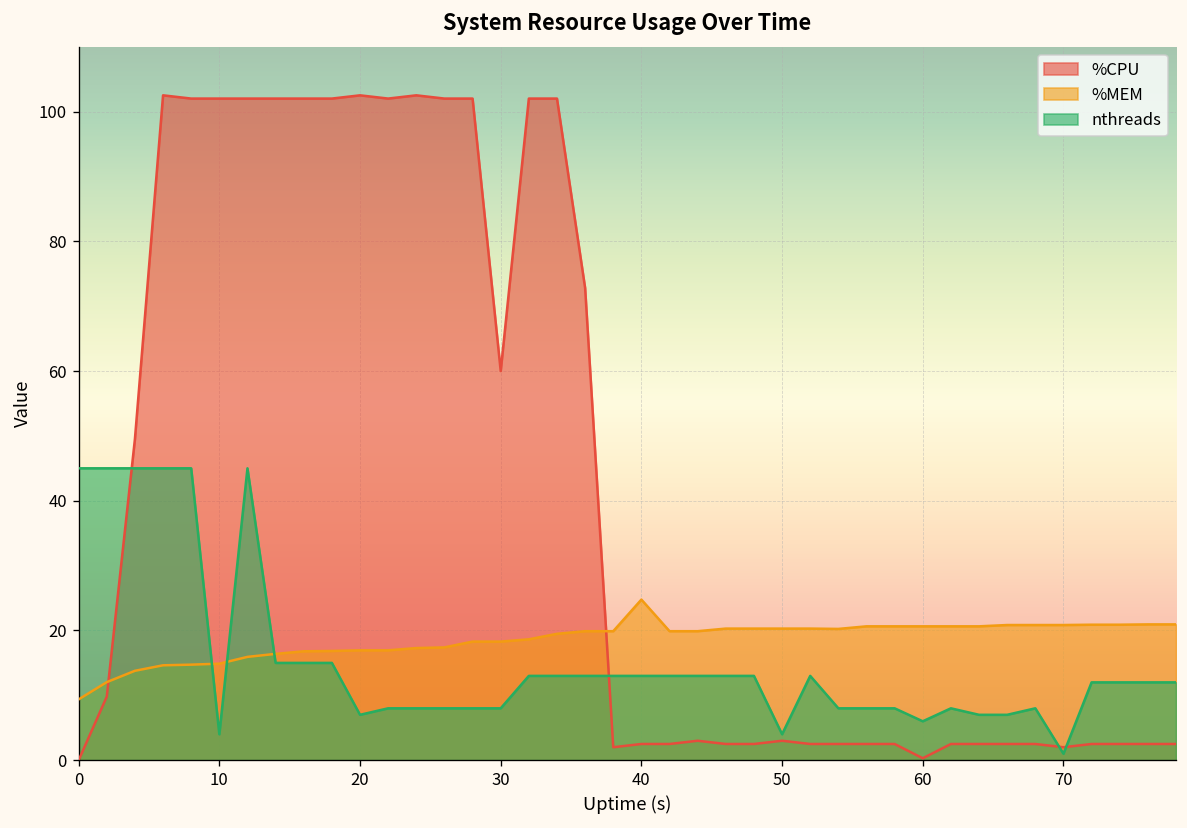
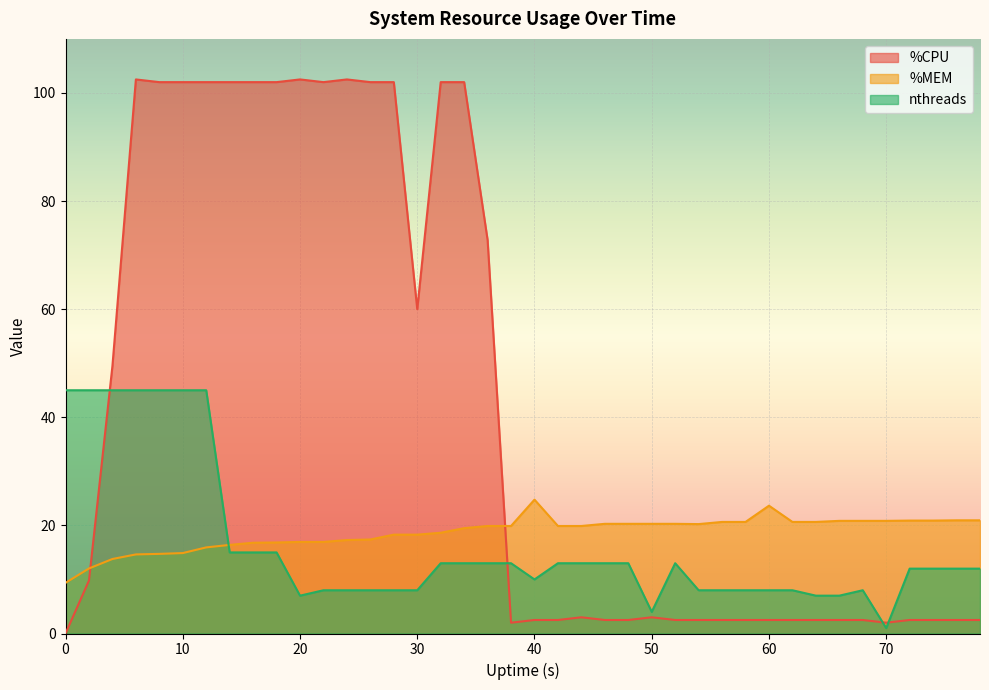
  {
    "%CPU": {
      "0": 0,
      "10": 102,
      "20": 103,
      "30": 60,
      "40": 3,
      "50": 3,
-     "60": 0,
+     "60": 3,
      "70": 2
    },
    "%MEM": {
      "0": 9,
      "10": 15,
      "20": 17,
      "30": 18,
      "40": 25,
      "50": 20,
-     "60": 21,
+     "60": 24,
      "70": 21
    },
    "nthreads": {
      "0": 45,
-     "10": 4,
+     "10": 45,
      "20": 7,
      "30": 8,
-     "40": 13,
+     "40": 10,
      "50": 4,
-     "60": 6,
+     "60": 8,
      "70": 1
    }
  }
